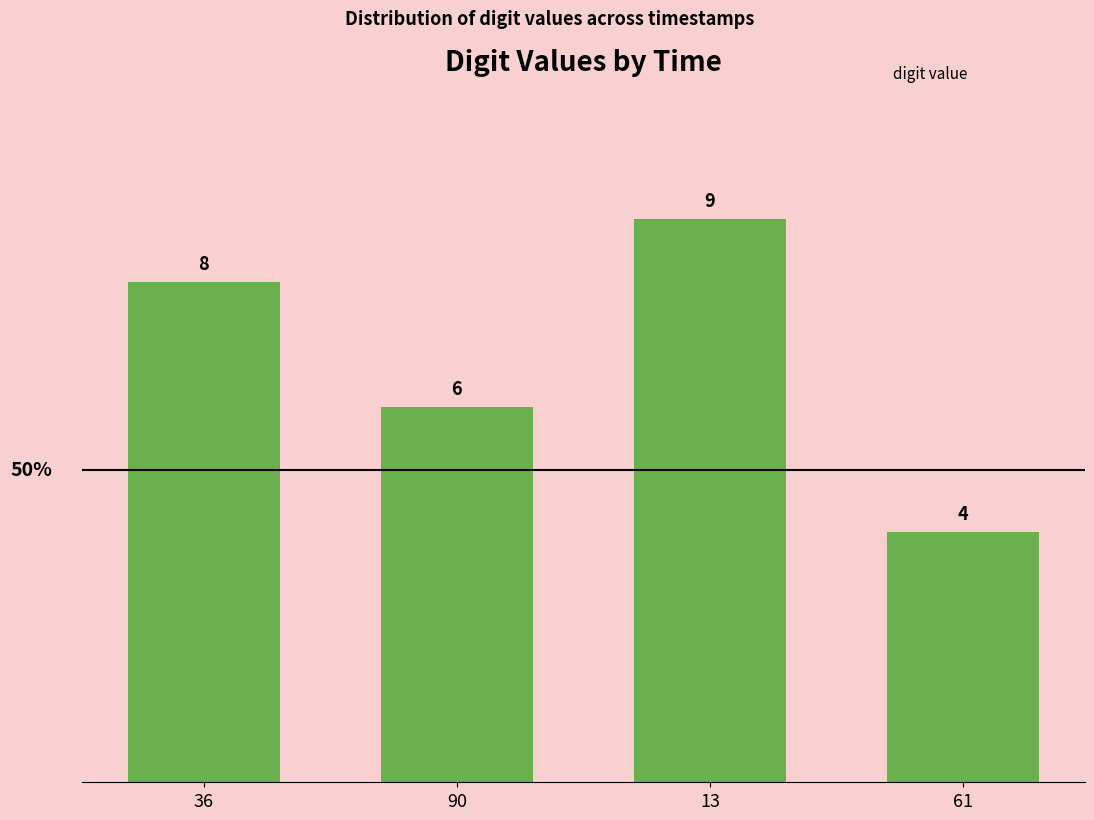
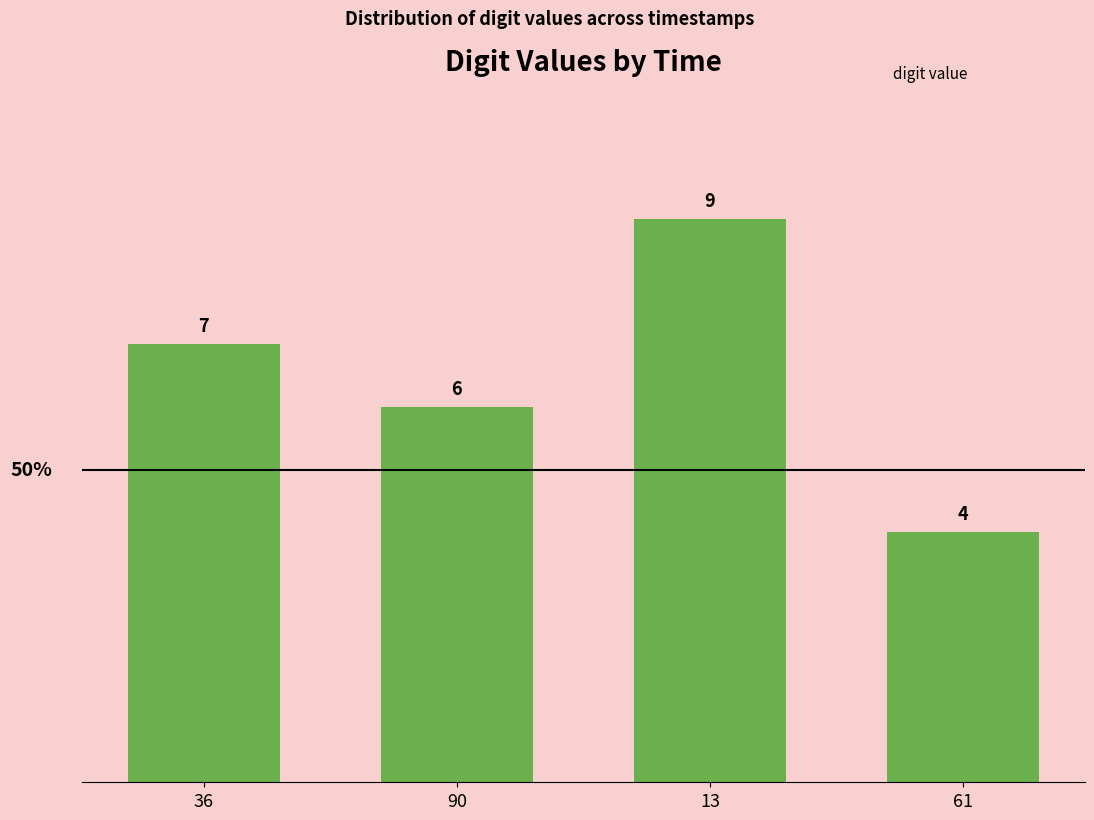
  {
-   "36": 8,
+   "36": 7,
    "90": 6,
    "13": 9,
    "61": 4
  }
